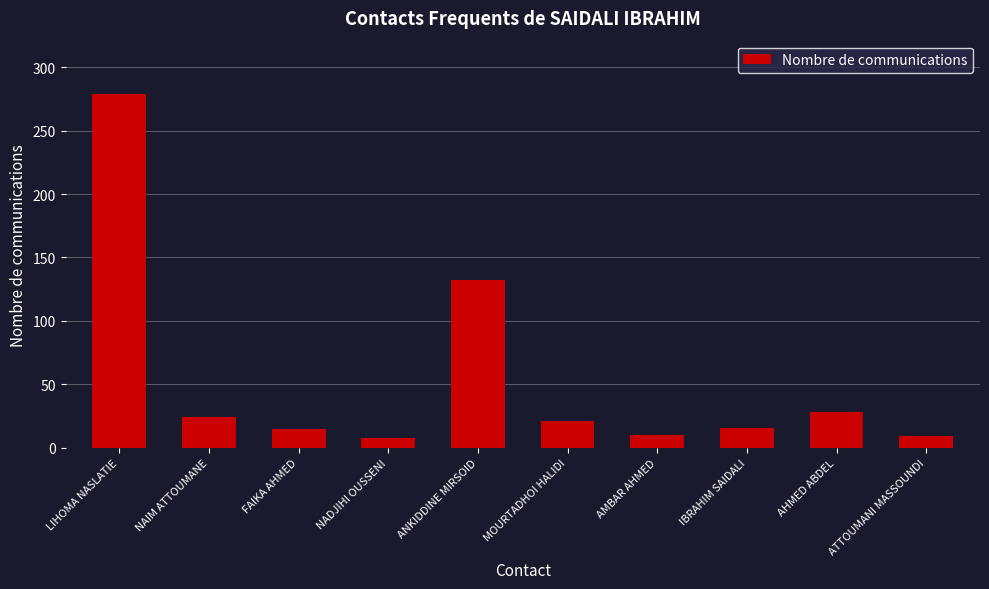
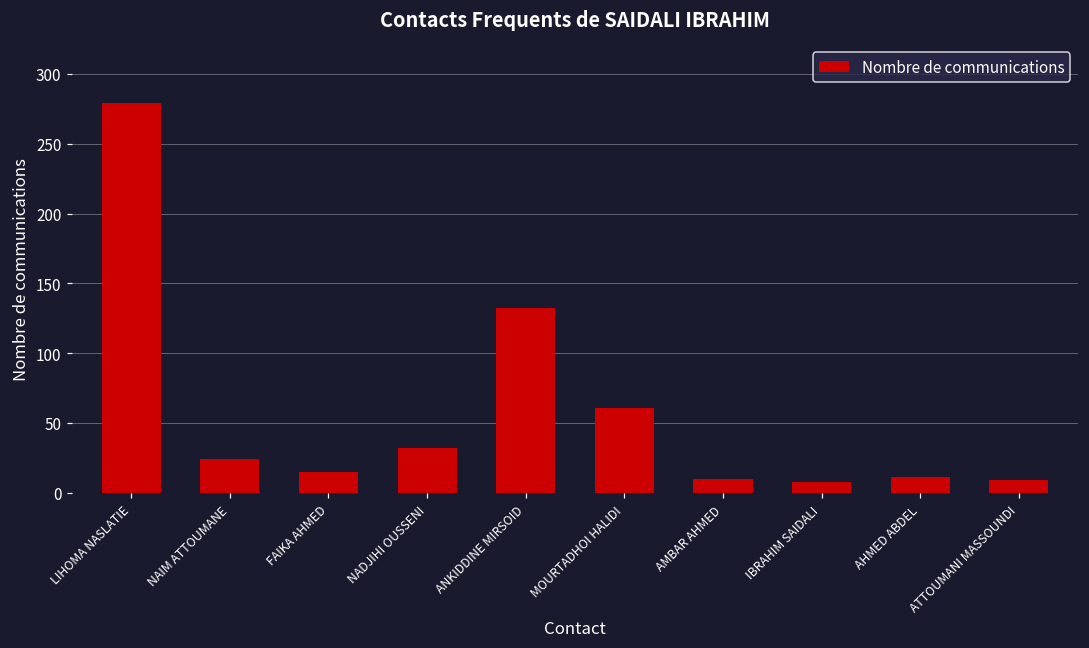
  {
    "LIHOMA NASLATIE": 279,
    "NAIM ATTOUMANE": 24,
    "FAIKA AHMED": 15,
-   "NADJIHI OUSSENI": 8,
+   "NADJIHI OUSSENI": 32,
    "ANKIDDINE MIRSOID": 132,
-   "MOURTADHOI HALIDI": 21,
+   "MOURTADHOI HALIDI": 61,
    "AMBAR AHMED": 10,
-   "IBRAHIM SAIDALI": 16,
-   "AHMED ABDEL": 28,
+   "IBRAHIM SAIDALI": 8,
+   "AHMED ABDEL": 11,
    "ATTOUMANI MASSOUNDI": 9
  }
